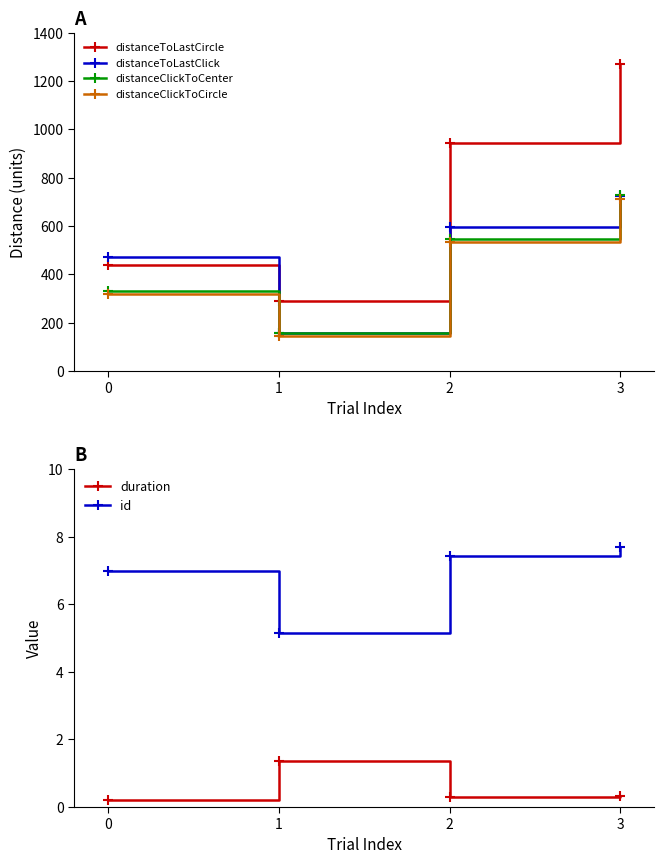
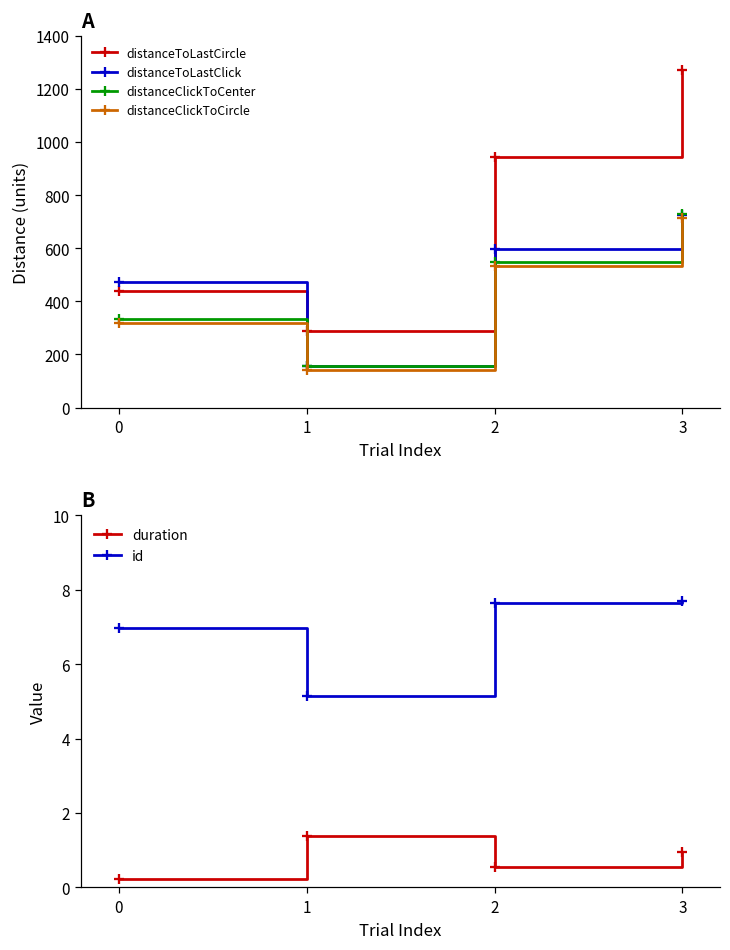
  {
    "A": {
      "distanceToLastCircle": {
        "0": 440,
        "1": 290,
        "2": 940,
        "3": 1270
      },
      "distanceToLastClick": {
        "0": 470,
        "2": 600
      },
      "distanceClickToCenter": {
        "0": 330,
        "2": 550
      },
      "distanceClickToCircle": {
        "0": 320,
        "1": 140,
        "2": 530,
        "3": 710
      }
    },
    "B": {
      "duration": {
        "0": 0.2,
        "1": 1.4,
-       "2": 0.3,
-       "3": 0.3
+       "2": 0.6,
+       "3": 1.0
      },
      "id": {
        "0": 7.0,
        "1": 5.1,
-       "2": 7.4,
+       "2": 7.7,
        "3": 7.7
      }
    }
  }
